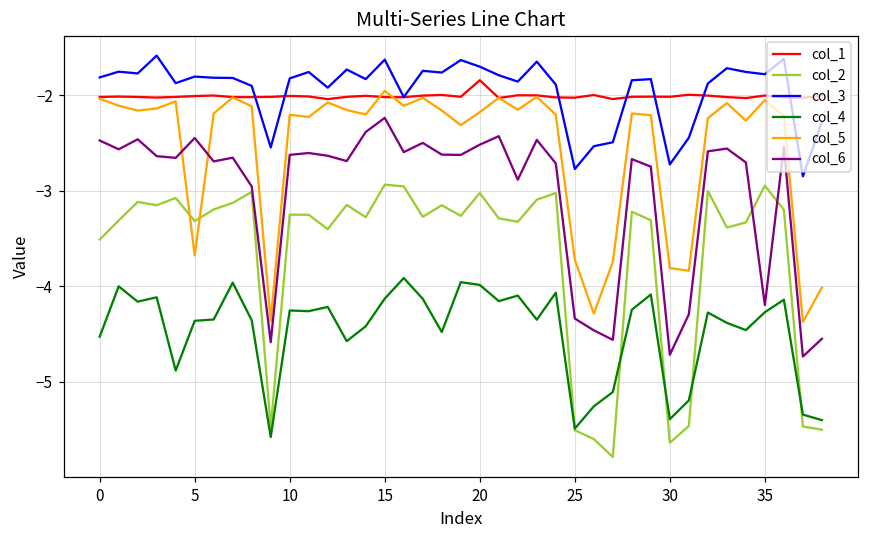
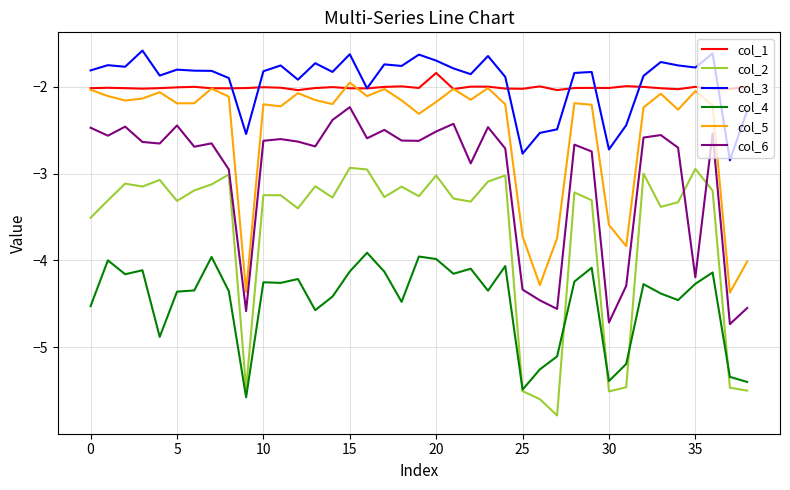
  {
    "col_1": {
      "5": -2.0,
      "10": -2.0,
      "15": -2.0,
      "20": -1.8,
      "25": -2.0,
      "30": -2.0,
      "35": -2.0
    },
    "col_2": {
      "0": -3.5,
      "5": -3.3,
      "10": -3.2,
      "15": -2.9,
      "20": -3.0,
-     "30": -5.6,
+     "30": -5.5,
      "35": -2.9
    },
    "col_3": {
      "0": -1.8,
      "5": -1.8,
      "10": -1.8,
      "15": -1.6,
      "20": -1.7,
      "25": -2.8,
      "30": -2.7,
      "35": -1.8
    },
    "col_4": {
      "0": -4.5,
      "5": -4.4,
      "10": -4.3,
      "15": -4.1,
      "20": -4.0,
      "30": -5.4,
      "35": -4.3
    },
    "col_5": {
-     "5": -3.7,
+     "5": -2.2,
      "10": -2.2,
      "15": -2.0,
      "20": -2.2,
      "25": -3.7,
-     "30": -3.8,
+     "30": -3.6,
      "35": -2.1
    },
    "col_6": {
      "0": -2.5,
      "5": -2.4,
      "10": -2.6,
      "15": -2.2,
      "20": -2.5,
      "25": -4.3,
      "30": -4.7,
      "35": -4.2
    }
  }
